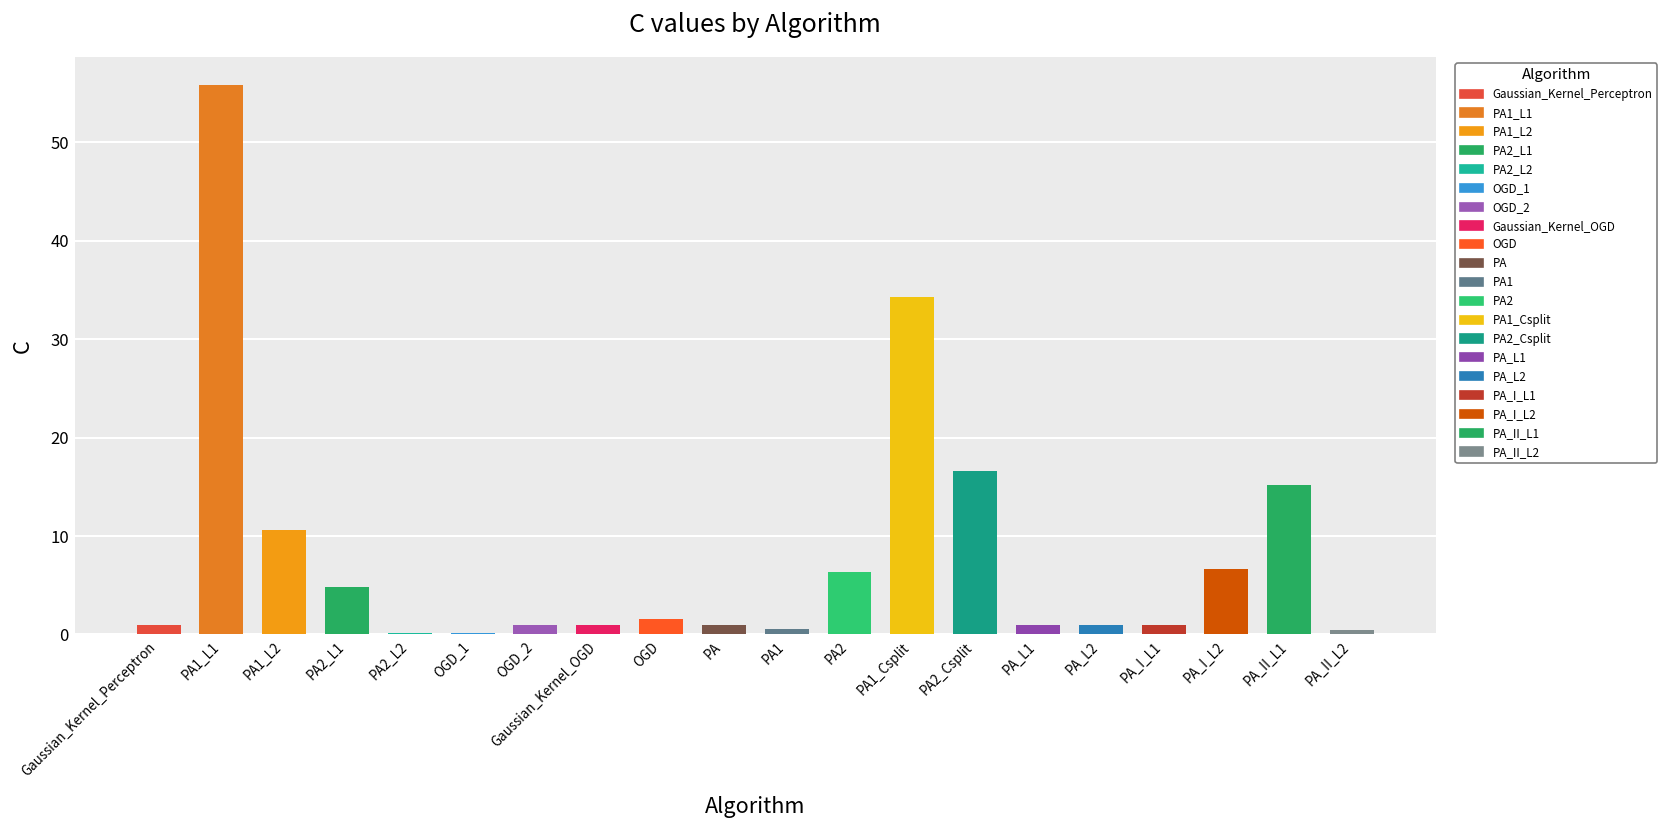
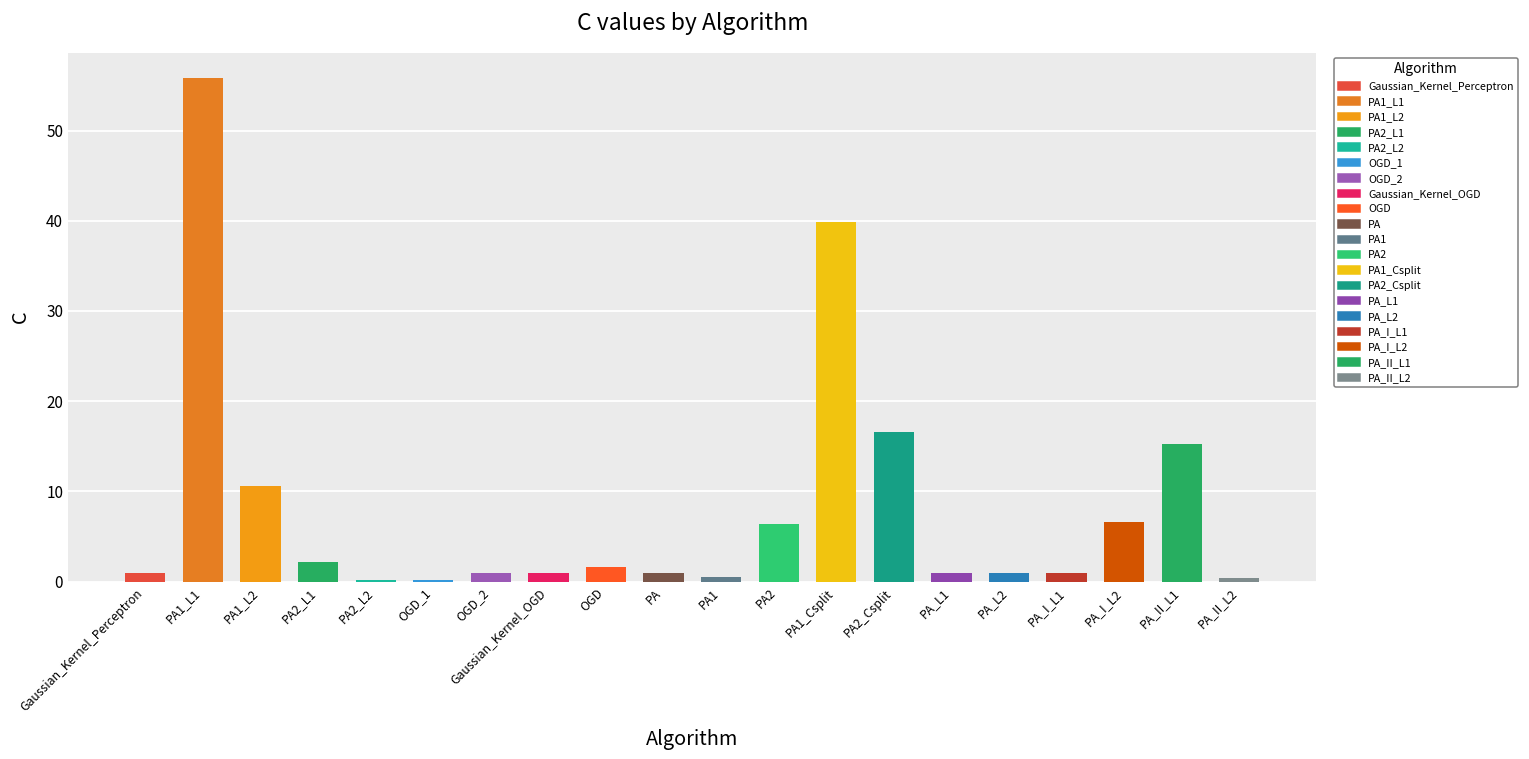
  {
    "Gaussian_Kernel_Perceptron": 1,
    "PA1_L1": 56,
    "PA1_L2": 11,
-   "PA2_L1": 5,
+   "PA2_L1": 2,
    "OGD_2": 1,
    "Gaussian_Kernel_OGD": 1,
    "OGD": 2,
    "PA": 1,
    "PA1": 1,
    "PA2": 6,
-   "PA1_Csplit": 34,
+   "PA1_Csplit": 40,
    "PA2_Csplit": 17,
    "PA_L1": 1,
    "PA_L2": 1,
    "PA_I_L1": 1,
    "PA_I_L2": 7,
    "PA_II_L1": 15,
    "PA_II_L2": 0
  }
